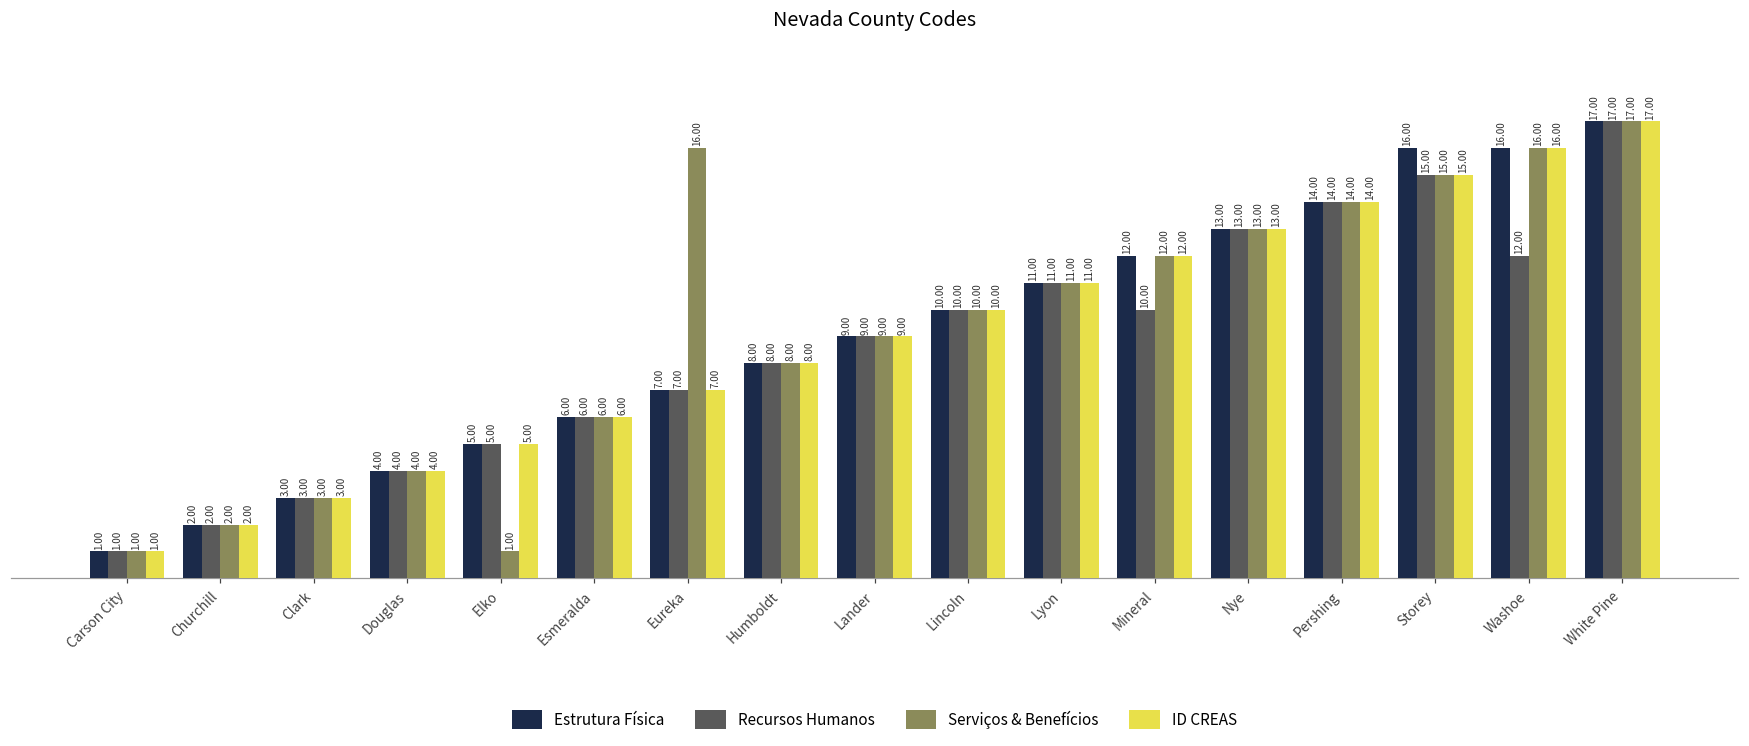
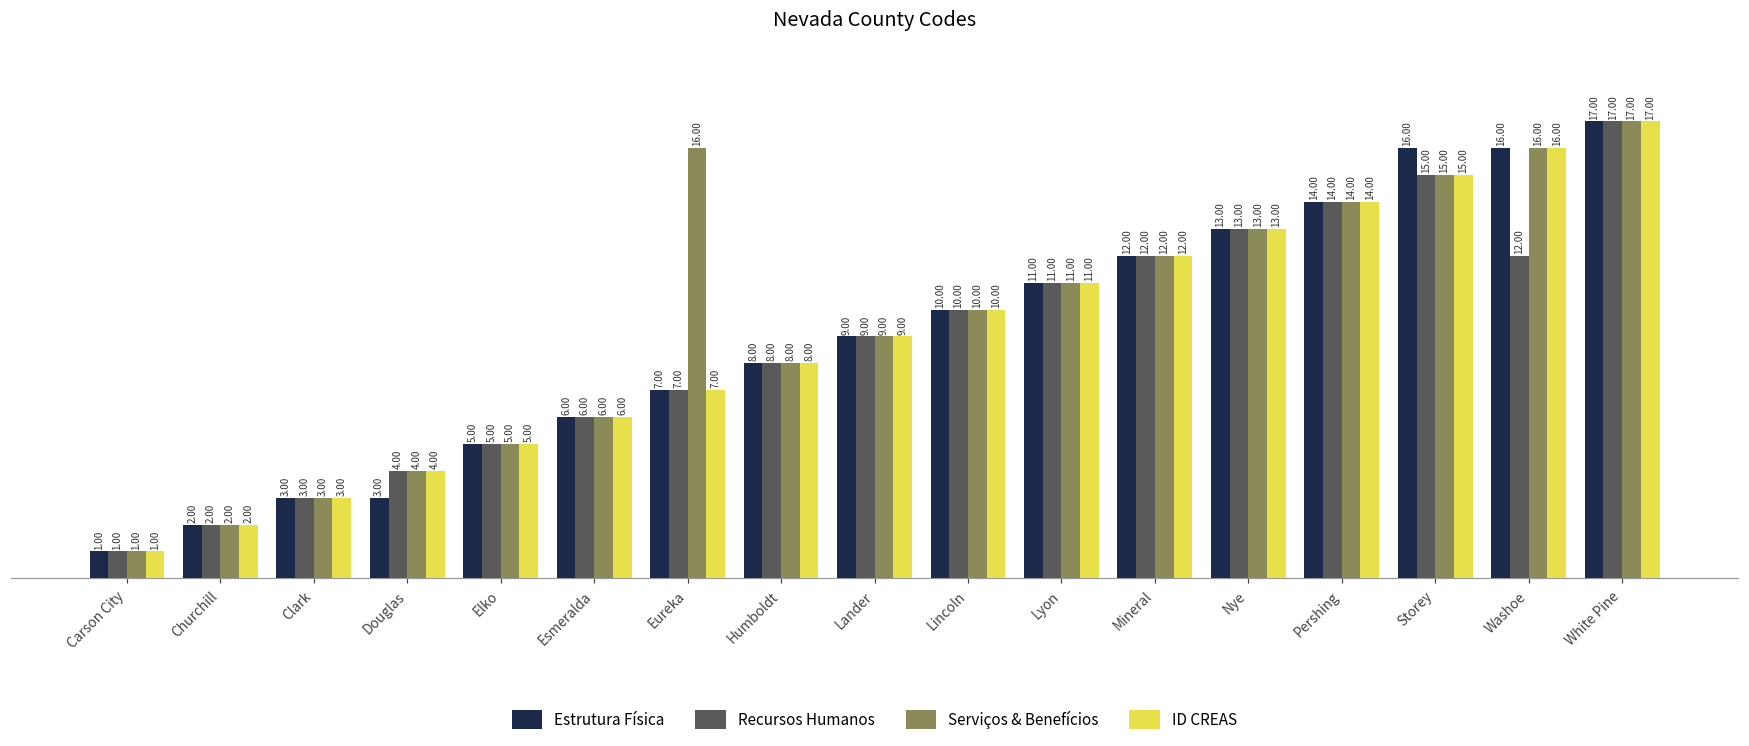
  {
    "Estrutura Física": {
      "Carson City": 1.00,
      "Churchill": 2.00,
      "Clark": 3.00,
-     "Douglas": 4.00,
+     "Douglas": 3.00,
      "Elko": 5.00,
      "Esmeralda": 6.00,
      "Eureka": 7.00,
      "Humboldt": 8.00,
      "Lander": 9.00,
      "Lincoln": 10.00,
      "Lyon": 11.00,
      "Mineral": 12.00,
      "Nye": 13.00,
      "Pershing": 14.00,
      "Storey": 16.00,
      "Washoe": 16.00,
      "White Pine": 17.00
    },
    "Recursos Humanos": {
      "Carson City": 1.00,
      "Churchill": 2.00,
      "Clark": 3.00,
      "Douglas": 4.00,
      "Elko": 5.00,
      "Esmeralda": 6.00,
      "Eureka": 7.00,
      "Humboldt": 8.00,
      "Lander": 9.00,
      "Lincoln": 10.00,
      "Lyon": 11.00,
-     "Mineral": 10.00,
+     "Mineral": 12.00,
      "Nye": 13.00,
      "Pershing": 14.00,
      "Storey": 15.00,
      "Washoe": 12.00,
      "White Pine": 17.00
    },
    "Serviços & Benefícios": {
      "Carson City": 1.00,
      "Churchill": 2.00,
      "Clark": 3.00,
      "Douglas": 4.00,
-     "Elko": 1.00,
+     "Elko": 5.00,
      "Esmeralda": 6.00,
      "Eureka": 16.00,
      "Humboldt": 8.00,
      "Lander": 9.00,
      "Lincoln": 10.00,
      "Lyon": 11.00,
      "Mineral": 12.00,
      "Nye": 13.00,
      "Pershing": 14.00,
      "Storey": 15.00,
      "Washoe": 16.00,
      "White Pine": 17.00
    },
    "ID CREAS": {
      "Carson City": 1.00,
      "Churchill": 2.00,
      "Clark": 3.00,
      "Douglas": 4.00,
      "Elko": 5.00,
      "Esmeralda": 6.00,
      "Eureka": 7.00,
      "Humboldt": 8.00,
      "Lander": 9.00,
      "Lincoln": 10.00,
      "Lyon": 11.00,
      "Mineral": 12.00,
      "Nye": 13.00,
      "Pershing": 14.00,
      "Storey": 15.00,
      "Washoe": 16.00,
      "White Pine": 17.00
    }
  }
